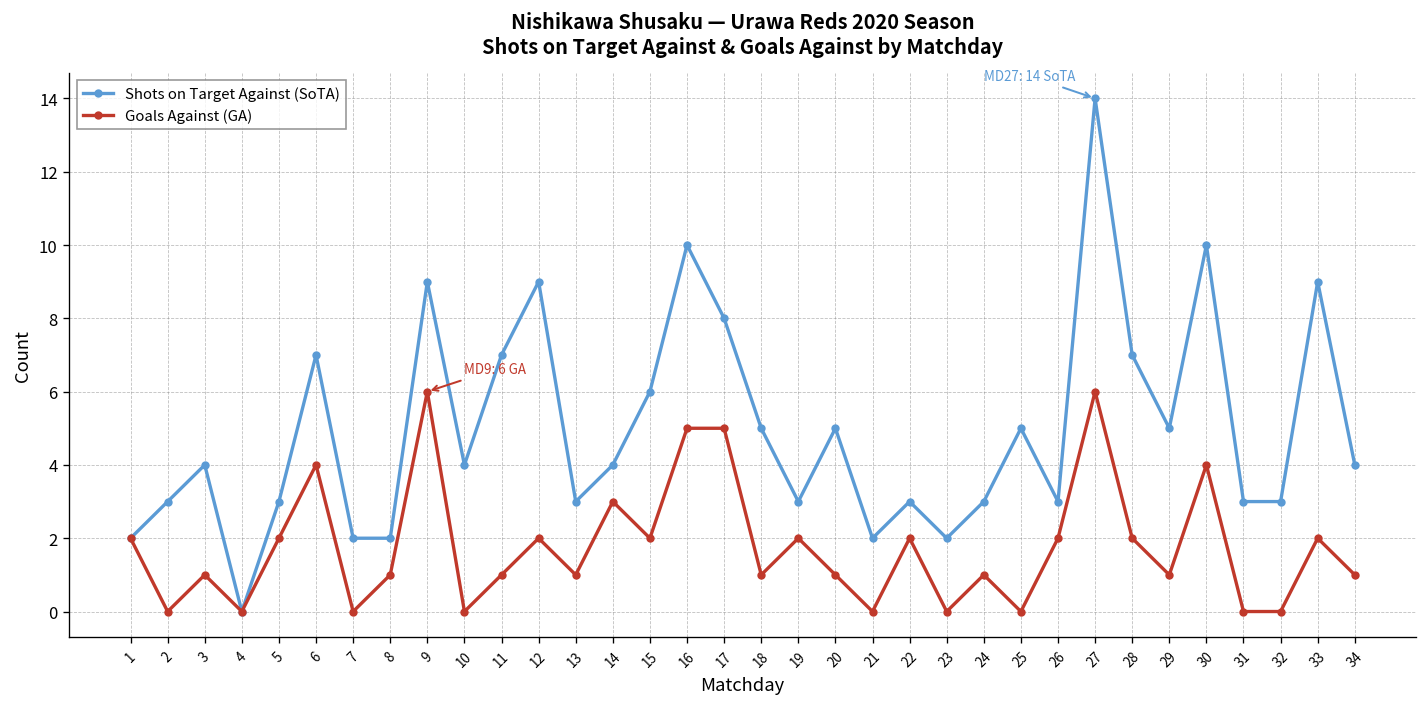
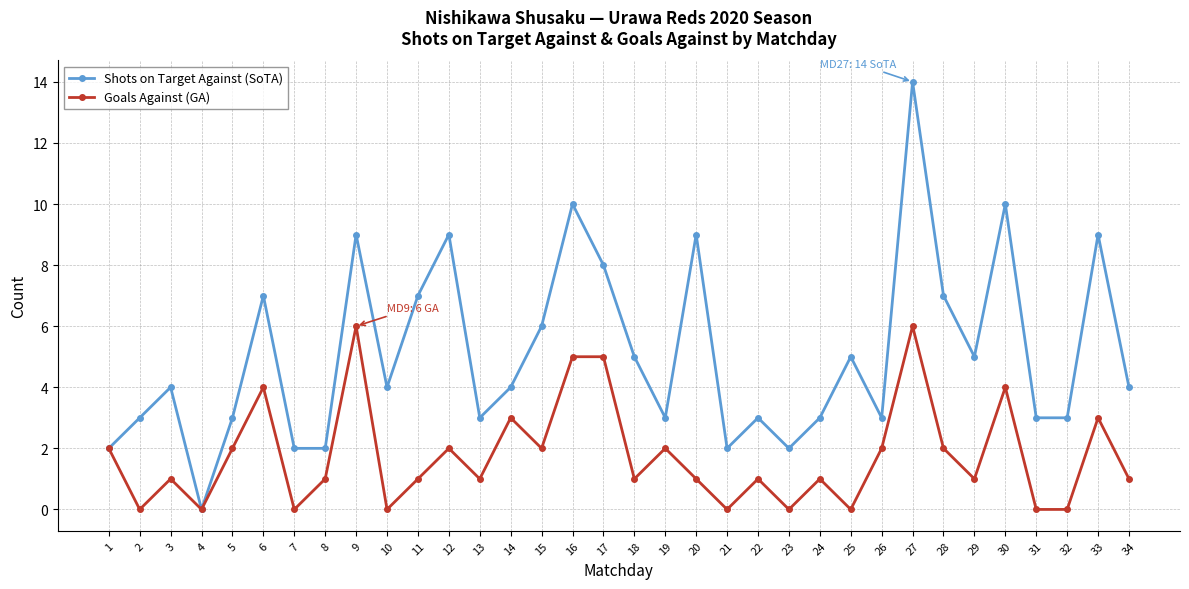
  {
    "Shots on Target Against (SoTA)": {
      "2": 3,
      "3": 4,
      "5": 3,
      "6": 7,
      "7": 2,
      "8": 2,
      "9": 9,
      "10": 4,
      "11": 7,
      "12": 9,
      "13": 3,
      "14": 4,
      "15": 6,
      "16": 10,
      "17": 8,
      "18": 5,
      "19": 3,
-     "20": 5,
+     "20": 9,
      "21": 2,
      "22": 3,
      "23": 2,
      "24": 3,
      "25": 5,
      "26": 3,
      "28": 7,
      "29": 5,
      "30": 10,
      "31": 3,
      "32": 3,
      "33": 9,
      "34": 4
    },
    "Goals Against (GA)": {
      "2": 0,
      "3": 1,
      "5": 2,
      "6": 4,
      "7": 0,
      "8": 1,
      "10": 0,
      "11": 1,
      "12": 2,
      "13": 1,
      "14": 3,
      "15": 2,
      "16": 5,
      "17": 5,
      "18": 1,
      "19": 2,
      "20": 1,
      "21": 0,
-     "22": 2,
+     "22": 1,
      "23": 0,
      "24": 1,
      "25": 0,
      "26": 2,
      "27": 6,
      "28": 2,
      "29": 1,
      "30": 4,
      "31": 0,
      "32": 0,
-     "33": 2,
+     "33": 3,
      "34": 1
    }
  }
